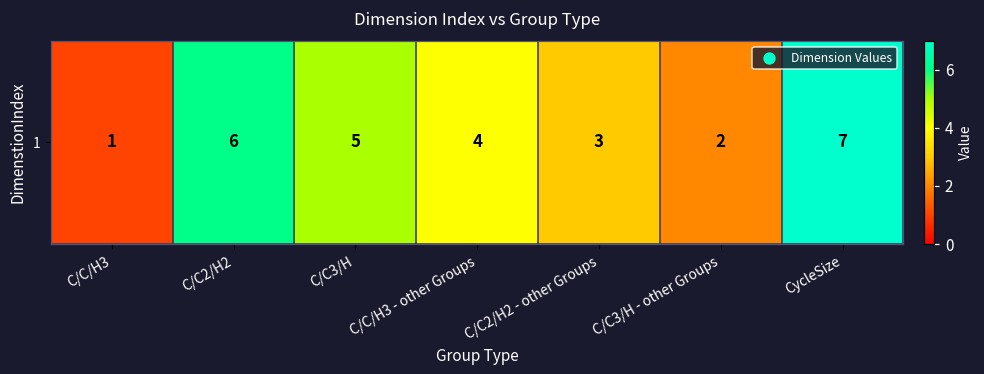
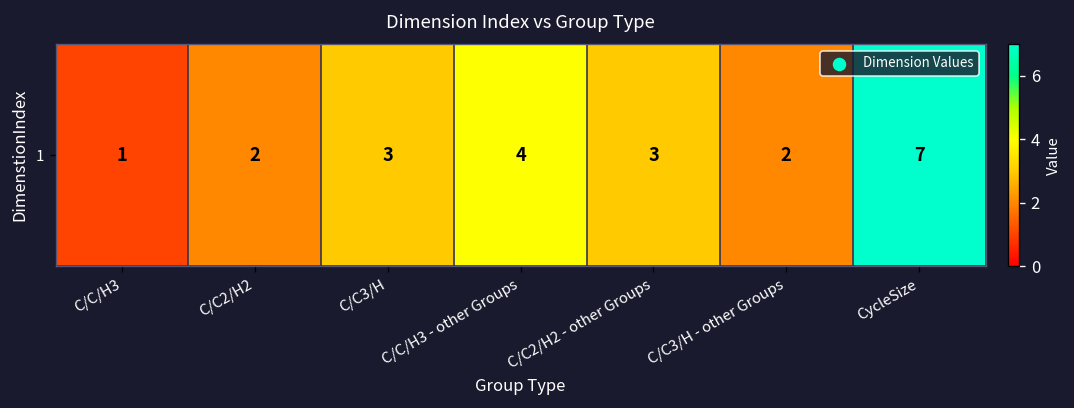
  {
    "1": {
      "C/C/H3": 1,
-     "C/C2/H2": 6,
-     "C/C3/H": 5,
+     "C/C2/H2": 2,
+     "C/C3/H": 3,
      "C/C/H3 - other Groups": 4,
      "C/C2/H2 - other Groups": 3,
      "C/C3/H - other Groups": 2,
      "CycleSize": 7
    }
  }
